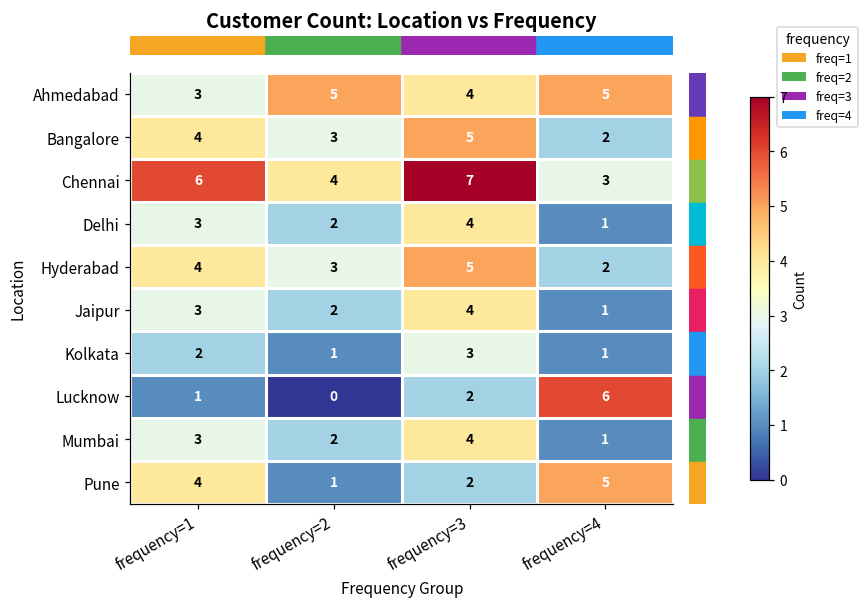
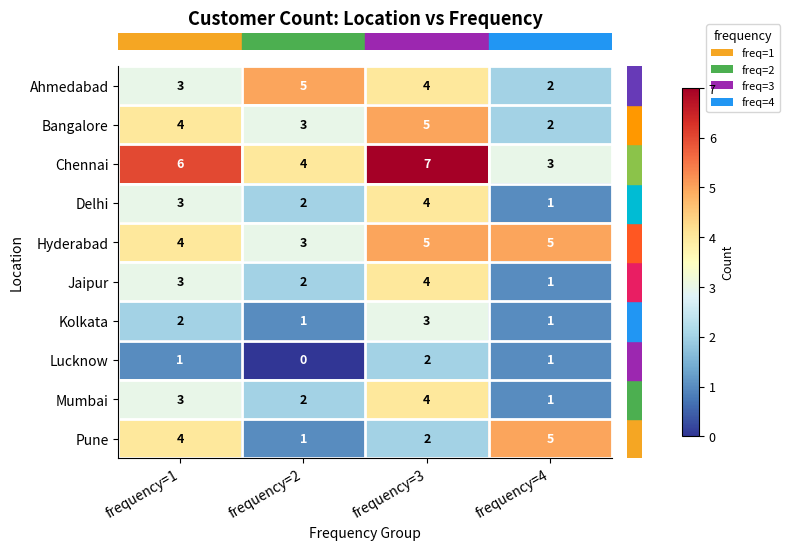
  {
    "Ahmedabad": {
      "frequency=1": 3,
      "frequency=2": 5,
      "frequency=3": 4,
-     "frequency=4": 5
+     "frequency=4": 2
    },
    "Bangalore": {
      "frequency=1": 4,
      "frequency=2": 3,
      "frequency=3": 5,
      "frequency=4": 2
    },
    "Chennai": {
      "frequency=1": 6,
      "frequency=2": 4,
      "frequency=3": 7,
      "frequency=4": 3
    },
    "Delhi": {
      "frequency=1": 3,
      "frequency=2": 2,
      "frequency=3": 4,
      "frequency=4": 1
    },
    "Hyderabad": {
      "frequency=1": 4,
      "frequency=2": 3,
      "frequency=3": 5,
-     "frequency=4": 2
+     "frequency=4": 5
    },
    "Jaipur": {
      "frequency=1": 3,
      "frequency=2": 2,
      "frequency=3": 4,
      "frequency=4": 1
    },
    "Kolkata": {
      "frequency=1": 2,
      "frequency=2": 1,
      "frequency=3": 3,
      "frequency=4": 1
    },
    "Lucknow": {
      "frequency=1": 1,
      "frequency=2": 0,
      "frequency=3": 2,
-     "frequency=4": 6
+     "frequency=4": 1
    },
    "Mumbai": {
      "frequency=1": 3,
      "frequency=2": 2,
      "frequency=3": 4,
      "frequency=4": 1
    },
    "Pune": {
      "frequency=1": 4,
      "frequency=2": 1,
      "frequency=3": 2,
      "frequency=4": 5
    }
  }
